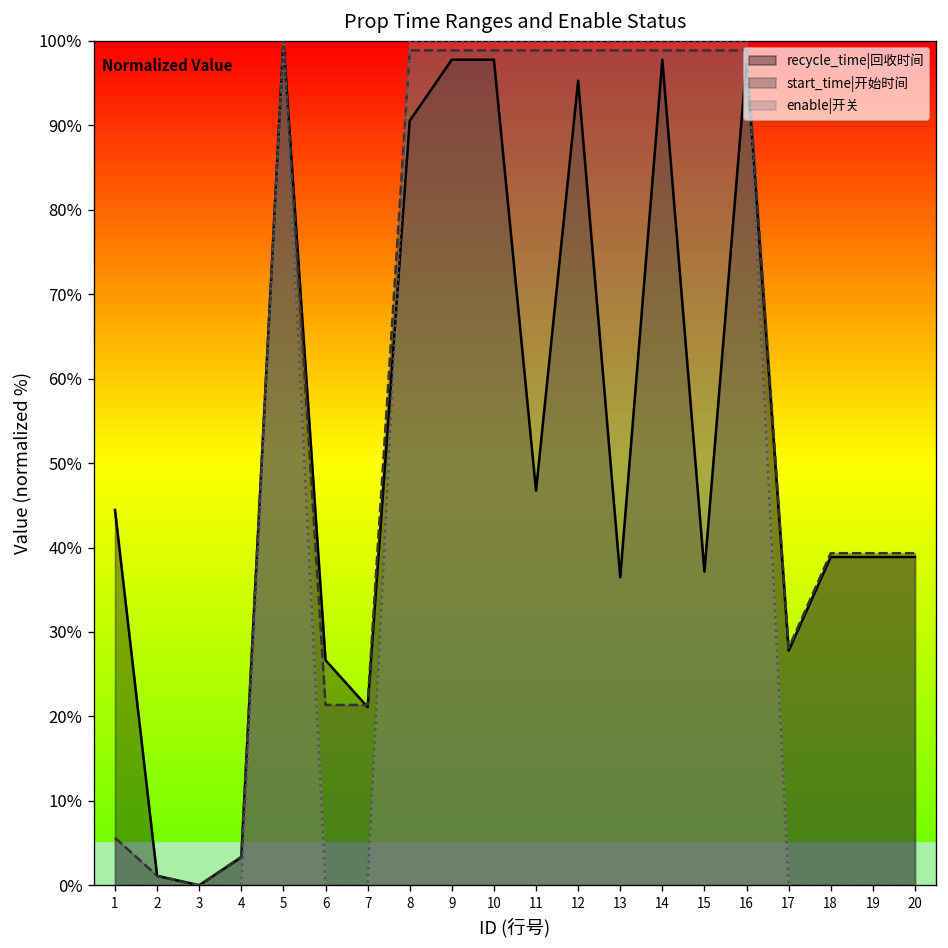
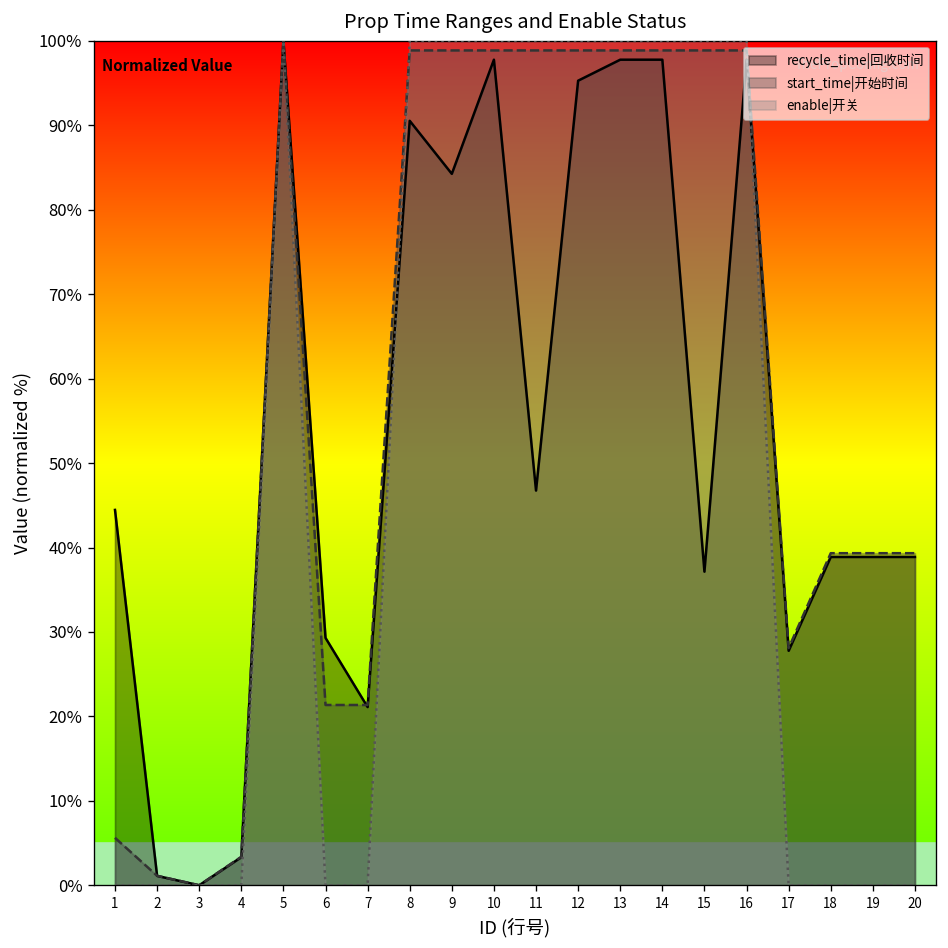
  {
    "recycle_time|回收时间": {
      "1": "44%",
-     "6": "27%",
+     "6": "29%",
      "8": "91%",
-     "9": "98%",
+     "9": "84%",
      "10": "98%",
      "11": "47%",
      "12": "95%",
-     "13": "36%",
+     "13": "98%",
      "14": "98%",
      "15": "37%",
      "18": "39%",
      "19": "39%",
      "20": "39%"
    }
  }
